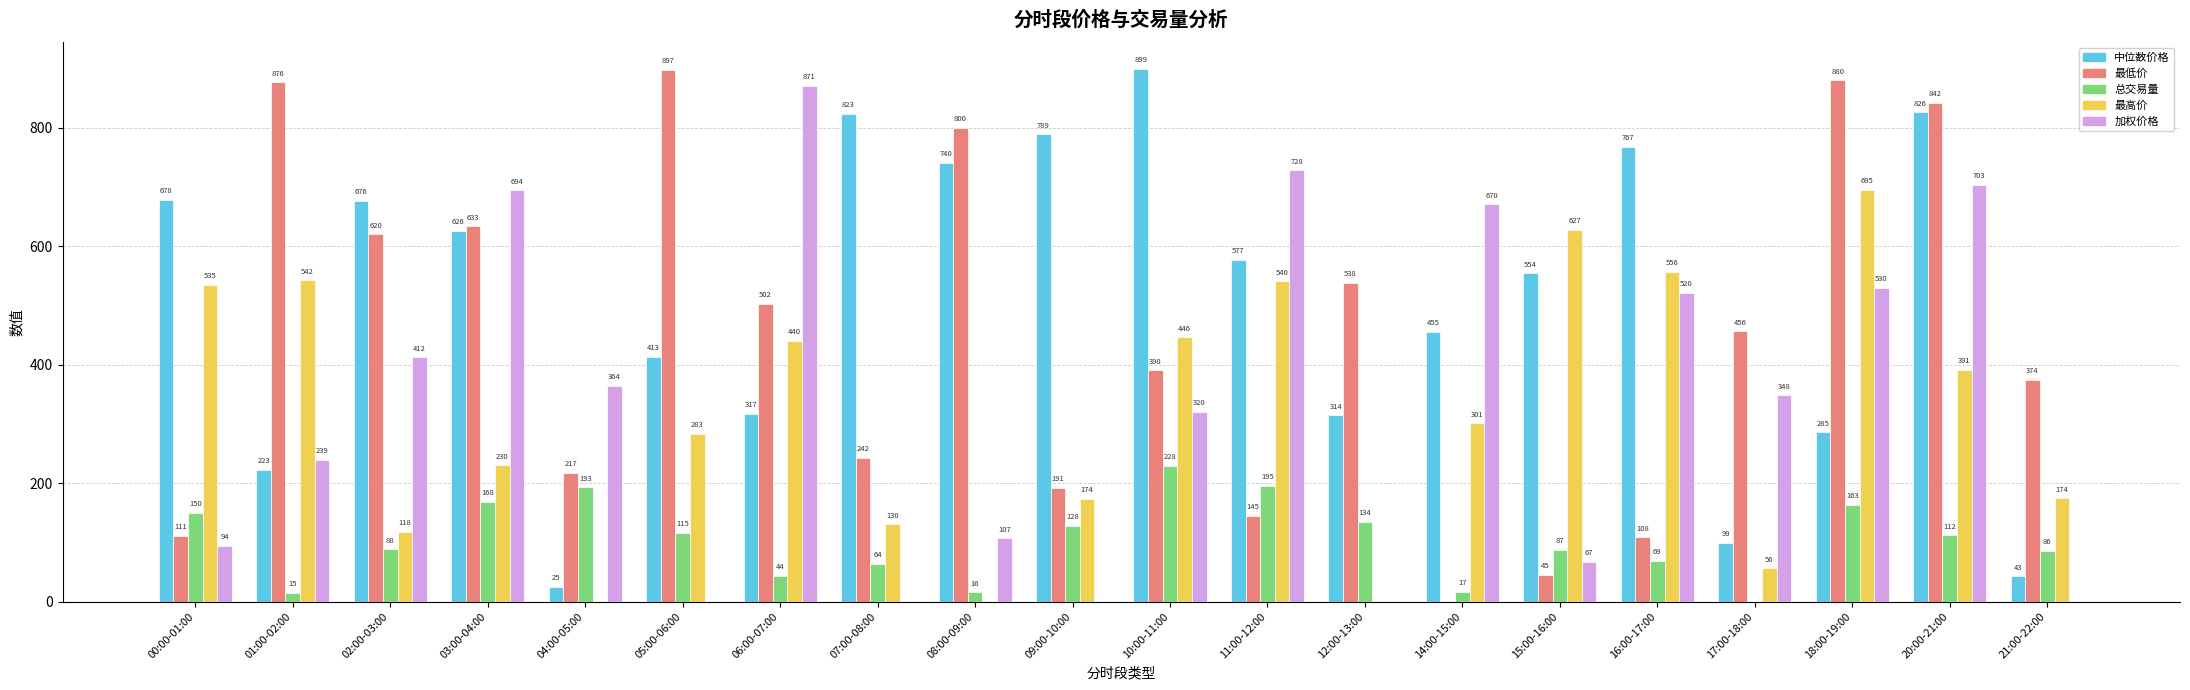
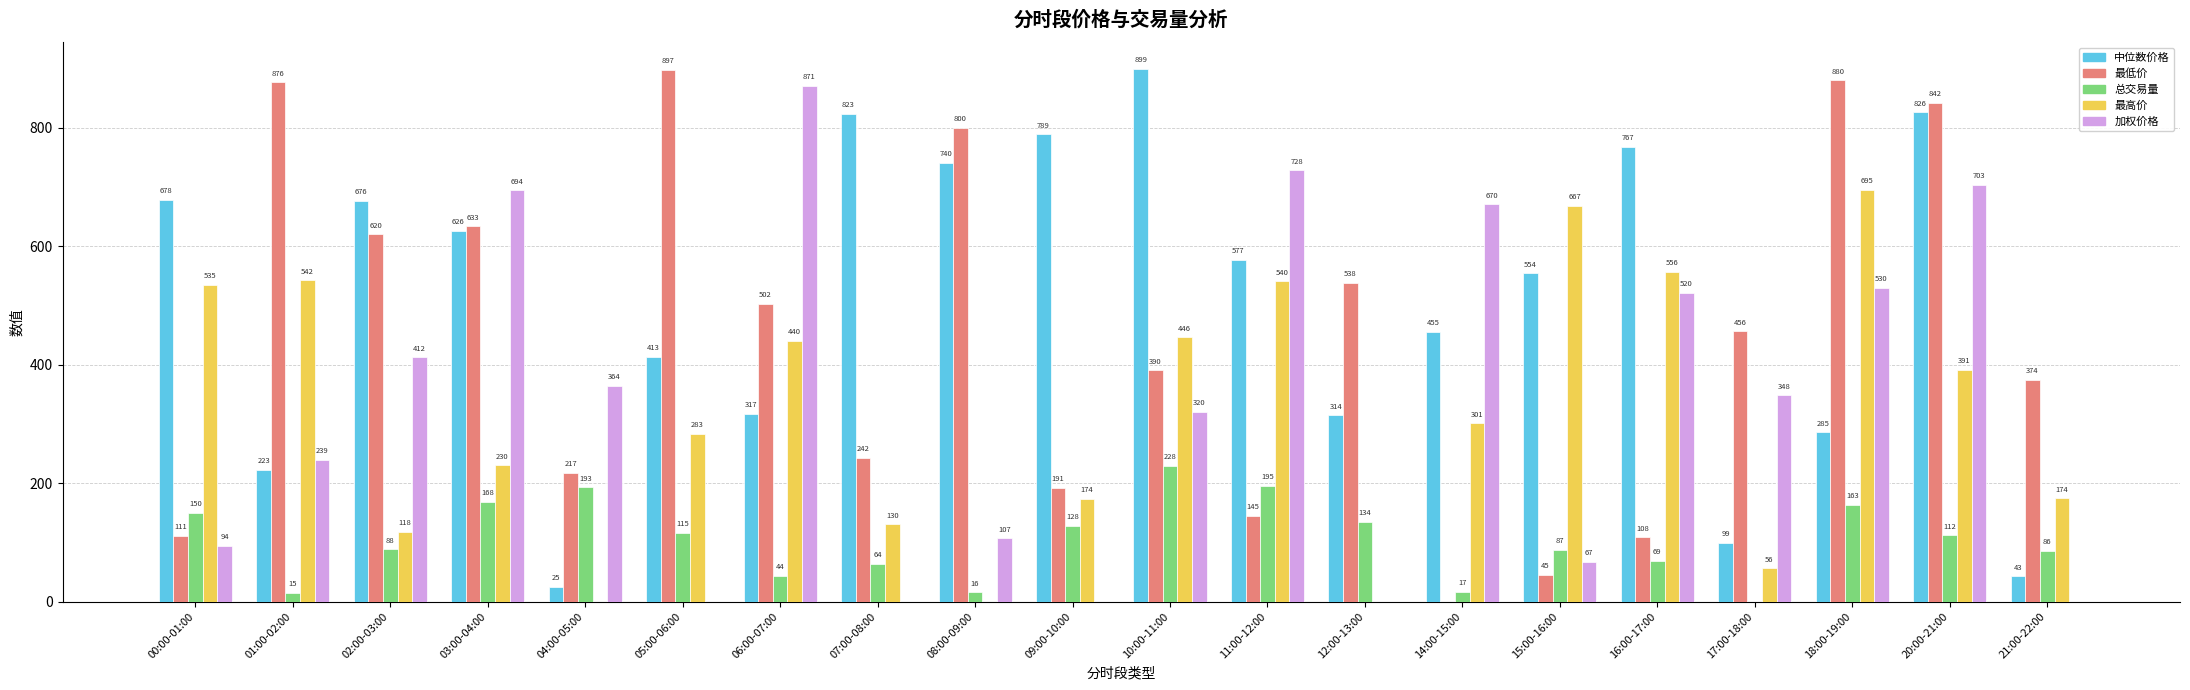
  {
    "中位数价格": {
      "00:00-01:00": 678,
      "01:00-02:00": 223,
      "02:00-03:00": 676,
      "03:00-04:00": 626,
      "04:00-05:00": 25,
      "05:00-06:00": 413,
      "06:00-07:00": 317,
      "07:00-08:00": 823,
      "08:00-09:00": 740,
      "09:00-10:00": 789,
      "10:00-11:00": 899,
      "11:00-12:00": 577,
      "12:00-13:00": 314,
      "14:00-15:00": 455,
      "15:00-16:00": 554,
      "16:00-17:00": 767,
      "17:00-18:00": 99,
      "18:00-19:00": 285,
      "20:00-21:00": 826,
      "21:00-22:00": 43
    },
    "最低价": {
      "00:00-01:00": 111,
      "01:00-02:00": 876,
      "02:00-03:00": 620,
      "03:00-04:00": 633,
      "04:00-05:00": 217,
      "05:00-06:00": 897,
      "06:00-07:00": 502,
      "07:00-08:00": 242,
      "08:00-09:00": 800,
      "09:00-10:00": 191,
      "10:00-11:00": 390,
      "11:00-12:00": 145,
      "12:00-13:00": 538,
      "15:00-16:00": 45,
      "16:00-17:00": 108,
      "17:00-18:00": 456,
      "18:00-19:00": 880,
      "20:00-21:00": 842,
      "21:00-22:00": 374
    },
    "总交易量": {
      "00:00-01:00": 150,
      "01:00-02:00": 15,
      "02:00-03:00": 88,
      "03:00-04:00": 168,
      "04:00-05:00": 193,
      "05:00-06:00": 115,
      "06:00-07:00": 44,
      "07:00-08:00": 64,
      "08:00-09:00": 16,
      "09:00-10:00": 128,
      "10:00-11:00": 228,
      "11:00-12:00": 195,
      "12:00-13:00": 134,
      "14:00-15:00": 17,
      "15:00-16:00": 87,
      "16:00-17:00": 69,
      "18:00-19:00": 163,
      "20:00-21:00": 112,
      "21:00-22:00": 86
    },
    "最高价": {
      "00:00-01:00": 535,
      "01:00-02:00": 542,
      "02:00-03:00": 118,
      "03:00-04:00": 230,
      "05:00-06:00": 283,
      "06:00-07:00": 440,
      "07:00-08:00": 130,
      "09:00-10:00": 174,
      "10:00-11:00": 446,
      "11:00-12:00": 540,
      "14:00-15:00": 301,
-     "15:00-16:00": 627,
+     "15:00-16:00": 667,
      "16:00-17:00": 556,
      "17:00-18:00": 56,
      "18:00-19:00": 695,
      "20:00-21:00": 391,
      "21:00-22:00": 174
    },
    "加权价格": {
      "00:00-01:00": 94,
      "01:00-02:00": 239,
      "02:00-03:00": 412,
      "03:00-04:00": 694,
      "04:00-05:00": 364,
      "06:00-07:00": 871,
      "08:00-09:00": 107,
      "10:00-11:00": 320,
      "11:00-12:00": 728,
      "14:00-15:00": 670,
      "15:00-16:00": 67,
      "16:00-17:00": 520,
      "17:00-18:00": 348,
      "18:00-19:00": 530,
      "20:00-21:00": 703
    }
  }
